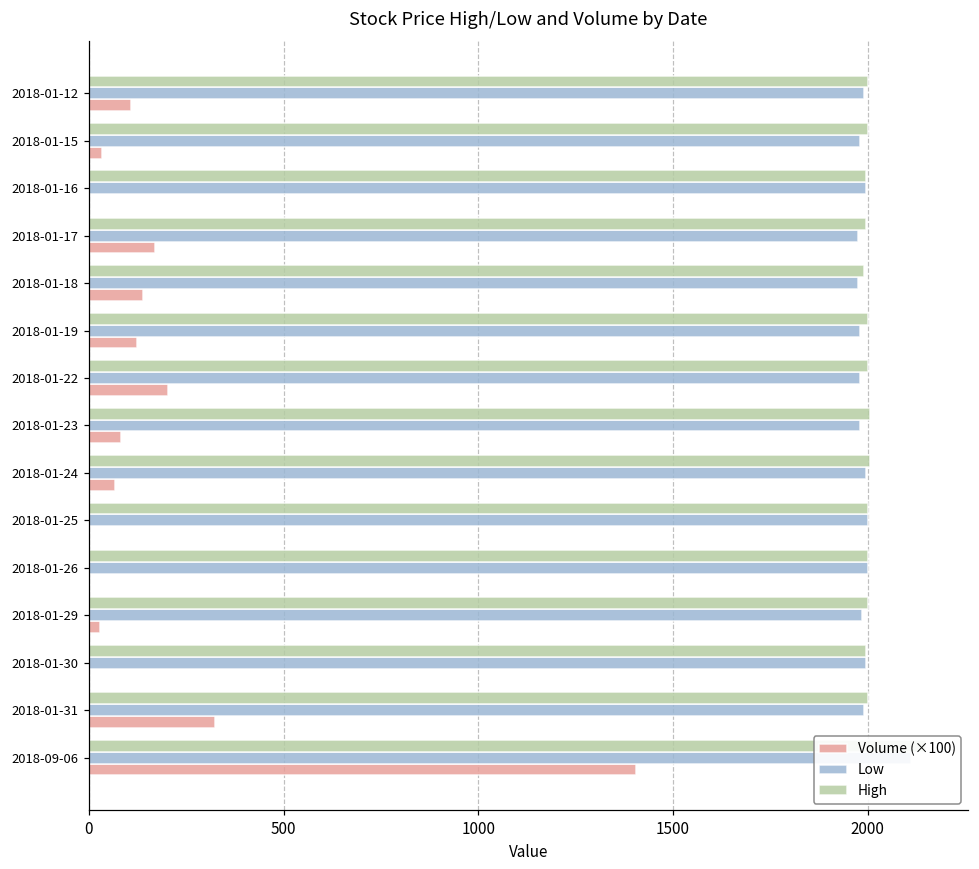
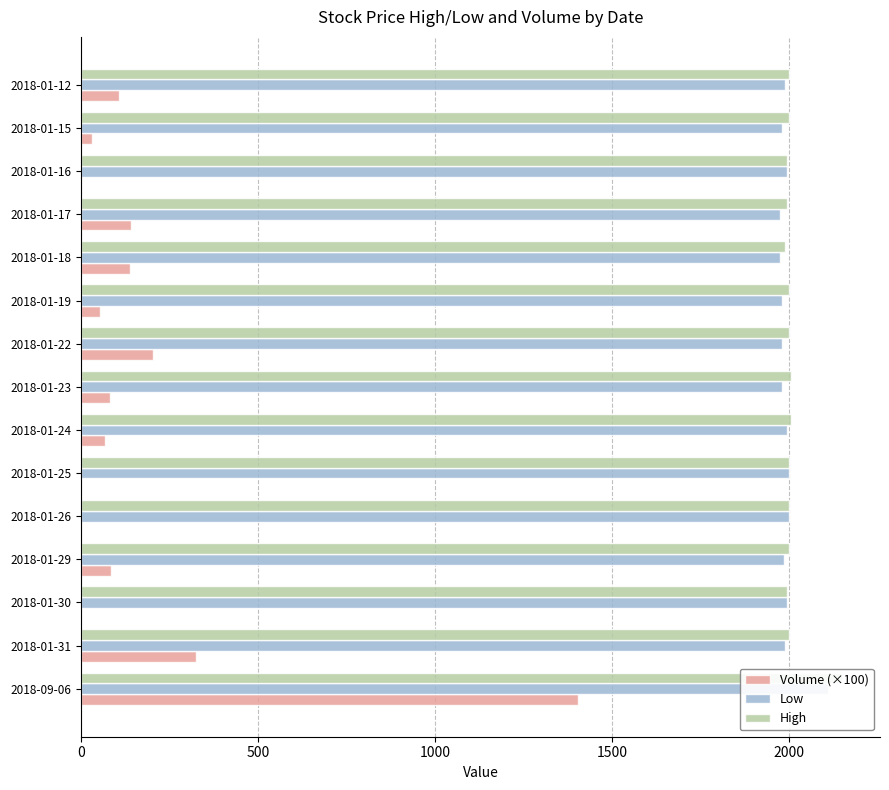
  {
    "Volume (×100)": {
      "2018-01-12": 110,
      "2018-01-15": 30,
      "2018-01-16": 0,
-     "2018-01-17": 170,
+     "2018-01-17": 140,
      "2018-01-18": 140,
-     "2018-01-19": 120,
+     "2018-01-19": 50,
      "2018-01-22": 200,
      "2018-01-23": 80,
      "2018-01-24": 70,
      "2018-01-25": 0,
      "2018-01-26": 0,
-     "2018-01-29": 30,
+     "2018-01-29": 90,
      "2018-01-30": 0,
      "2018-01-31": 320,
      "2018-09-06": 1400
    }
  }
